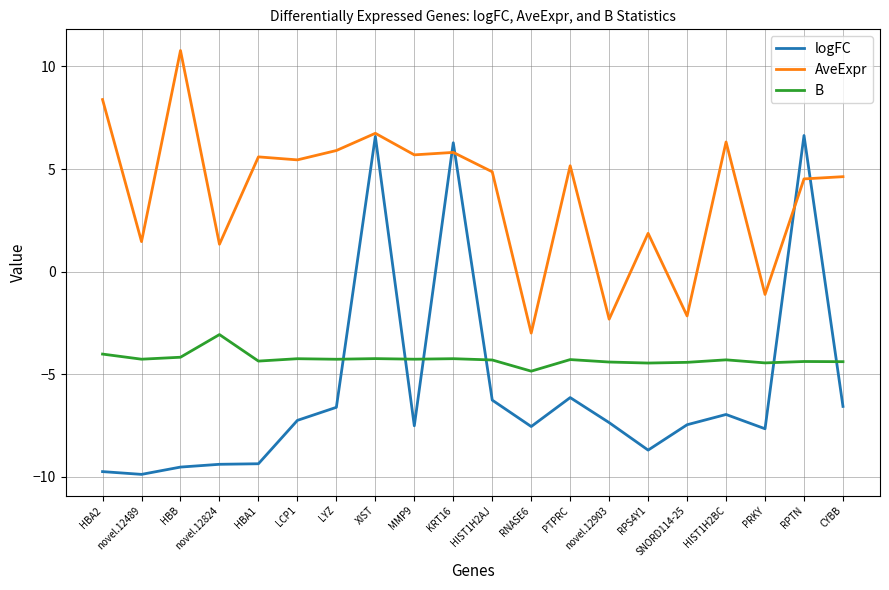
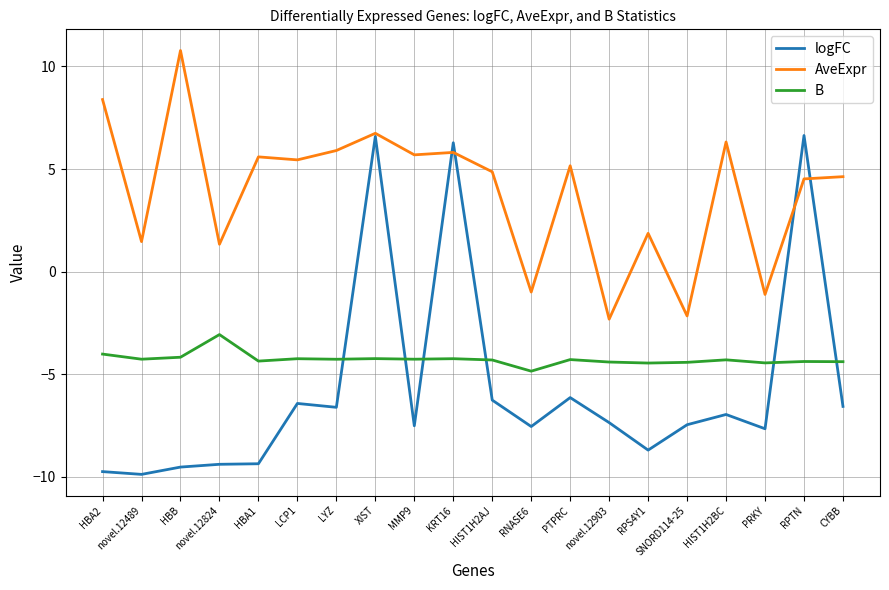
  {
    "logFC": {
      "HBA2": -9.7,
      "novel.12489": -9.9,
      "HBB": -9.5,
      "novel.12824": -9.4,
      "HBA1": -9.4,
-     "LCP1": -7.2,
+     "LCP1": -6.4,
      "LYZ": -6.6,
      "XIST": 6.6,
      "MMP9": -7.5,
      "KRT16": 6.3,
      "HIST1H2AJ": -6.3,
      "RNASE6": -7.5,
      "PTPRC": -6.1,
      "novel.12903": -7.4,
      "RPS4Y1": -8.7,
      "SNORD114-25": -7.5,
      "HIST1H2BC": -7.0,
      "PRKY": -7.7,
      "RPTN": 6.6,
      "CYBB": -6.6
    },
    "AveExpr": {
      "HBA2": 8.4,
      "novel.12489": 1.5,
      "HBB": 10.8,
      "novel.12824": 1.3,
      "HBA1": 5.6,
      "LCP1": 5.4,
      "LYZ": 5.9,
      "XIST": 6.7,
      "MMP9": 5.7,
      "KRT16": 5.8,
      "HIST1H2AJ": 4.9,
-     "RNASE6": -3.0,
+     "RNASE6": -1.0,
      "PTPRC": 5.2,
      "novel.12903": -2.3,
      "RPS4Y1": 1.9,
      "SNORD114-25": -2.2,
      "HIST1H2BC": 6.3,
      "PRKY": -1.1,
      "RPTN": 4.5,
      "CYBB": 4.6
    },
    "B": {
      "HBA2": -4.0,
      "novel.12489": -4.3,
      "HBB": -4.2,
      "novel.12824": -3.1,
      "HBA1": -4.4,
      "LCP1": -4.2,
      "LYZ": -4.3,
      "XIST": -4.2,
      "MMP9": -4.3,
      "KRT16": -4.2,
      "HIST1H2AJ": -4.3,
      "RNASE6": -4.8,
      "PTPRC": -4.3,
      "novel.12903": -4.4,
      "RPS4Y1": -4.5,
      "SNORD114-25": -4.4,
      "HIST1H2BC": -4.3,
      "PRKY": -4.4,
      "RPTN": -4.4,
      "CYBB": -4.4
    }
  }
